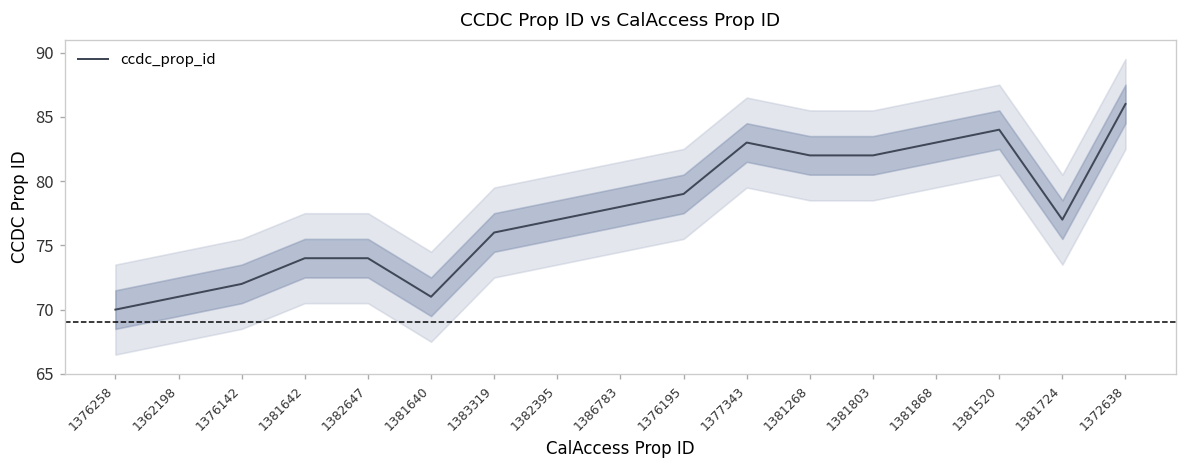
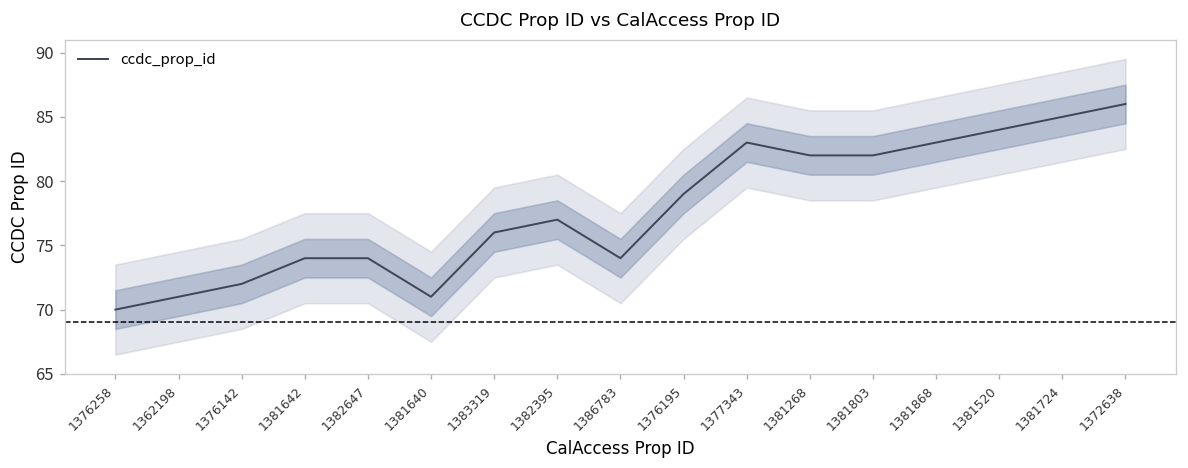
  {
    "ccdc_prop_id": {
      "1376258": 70,
      "1362198": 71,
      "1376142": 72,
      "1381642": 74,
      "1382647": 74,
      "1381640": 71,
      "1383319": 76,
      "1382395": 77,
-     "1386783": 78,
+     "1386783": 74,
      "1376195": 79,
      "1377343": 83,
      "1381268": 82,
      "1381803": 82,
      "1381868": 83,
      "1381520": 84,
-     "1381724": 77,
+     "1381724": 85,
      "1372638": 86
    }
  }
